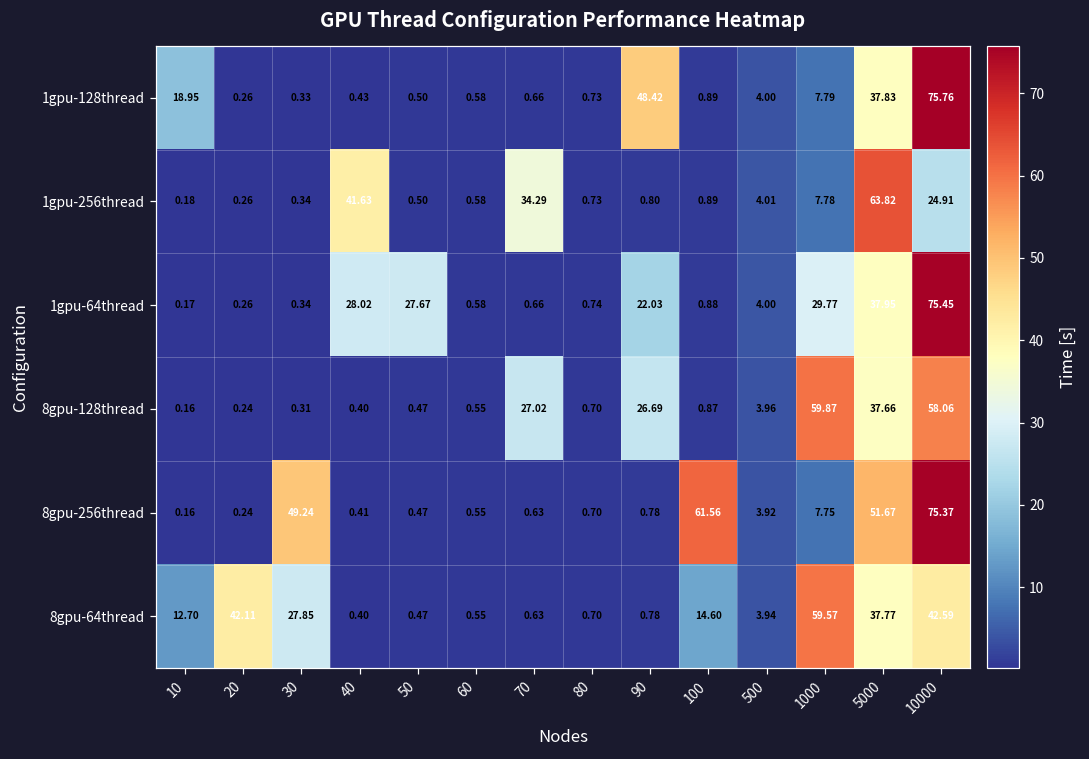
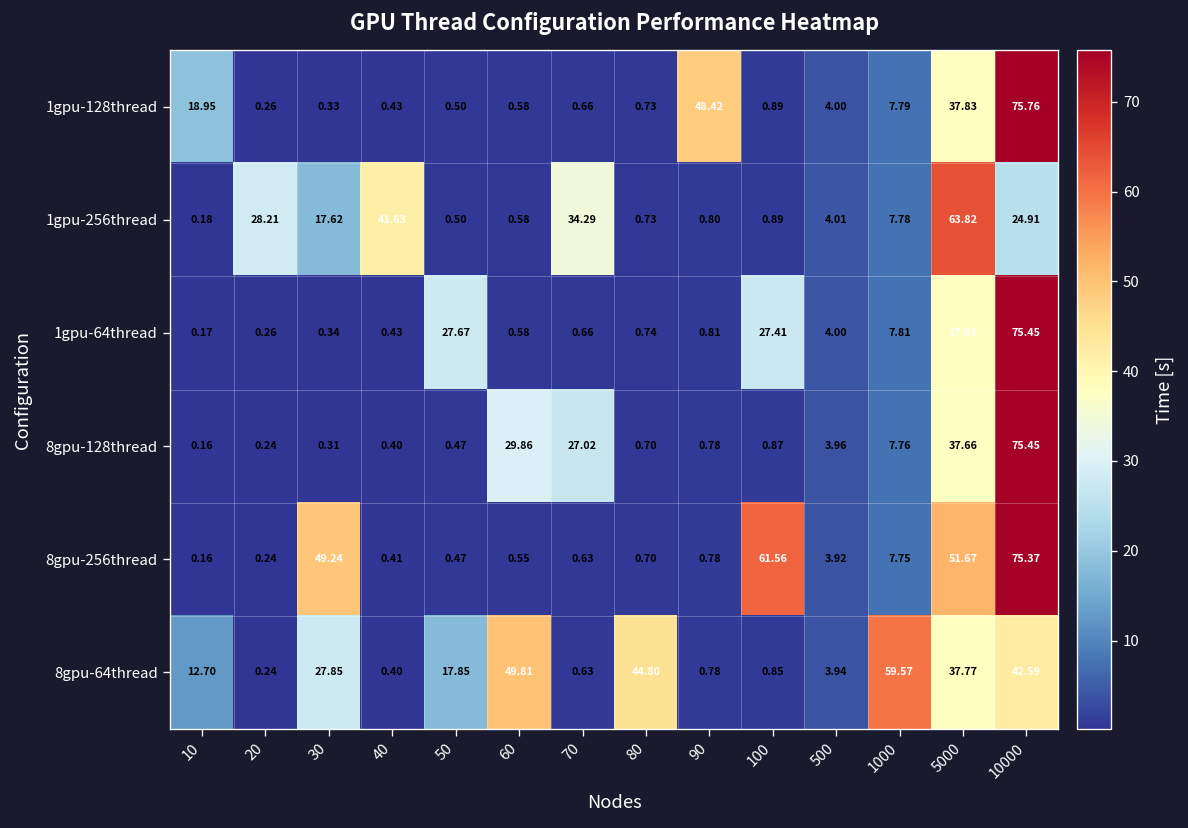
  {
    "1gpu-128thread": {
      "10": 18.95,
      "20": 0.26,
      "30": 0.33,
      "40": 0.43,
      "50": 0.50,
      "60": 0.58,
      "70": 0.66,
      "80": 0.73,
      "90": 48.42,
      "100": 0.89,
      "500": 4.00,
      "1000": 7.79,
      "5000": 37.83,
      "10000": 75.76
    },
    "1gpu-256thread": {
      "10": 0.18,
-     "20": 0.26,
-     "30": 0.34,
+     "20": 28.21,
+     "30": 17.62,
      "40": 41.63,
      "50": 0.50,
      "60": 0.58,
      "70": 34.29,
      "80": 0.73,
      "90": 0.80,
      "100": 0.89,
      "500": 4.01,
      "1000": 7.78,
      "5000": 63.82,
      "10000": 24.91
    },
    "1gpu-64thread": {
      "10": 0.17,
      "20": 0.26,
      "30": 0.34,
-     "40": 28.02,
+     "40": 0.43,
      "50": 27.67,
      "60": 0.58,
      "70": 0.66,
      "80": 0.74,
-     "90": 22.03,
-     "100": 0.88,
+     "90": 0.81,
+     "100": 27.41,
      "500": 4.00,
-     "1000": 29.77,
+     "1000": 7.81,
      "5000": 37.95,
      "10000": 75.45
    },
    "8gpu-128thread": {
      "10": 0.16,
      "20": 0.24,
      "30": 0.31,
      "40": 0.40,
      "50": 0.47,
-     "60": 0.55,
+     "60": 29.86,
      "70": 27.02,
      "80": 0.70,
-     "90": 26.69,
+     "90": 0.78,
      "100": 0.87,
      "500": 3.96,
-     "1000": 59.87,
+     "1000": 7.76,
      "5000": 37.66,
-     "10000": 58.06
+     "10000": 75.45
    },
    "8gpu-256thread": {
      "10": 0.16,
      "20": 0.24,
      "30": 49.24,
      "40": 0.41,
      "50": 0.47,
      "60": 0.55,
      "70": 0.63,
      "80": 0.70,
      "90": 0.78,
      "100": 61.56,
      "500": 3.92,
      "1000": 7.75,
      "5000": 51.67,
      "10000": 75.37
    },
    "8gpu-64thread": {
      "10": 12.70,
-     "20": 42.11,
+     "20": 0.24,
      "30": 27.85,
      "40": 0.40,
-     "50": 0.47,
-     "60": 0.55,
+     "50": 17.85,
+     "60": 49.81,
      "70": 0.63,
-     "80": 0.70,
+     "80": 44.80,
      "90": 0.78,
-     "100": 14.60,
+     "100": 0.85,
      "500": 3.94,
      "1000": 59.57,
      "5000": 37.77,
      "10000": 42.59
    }
  }
